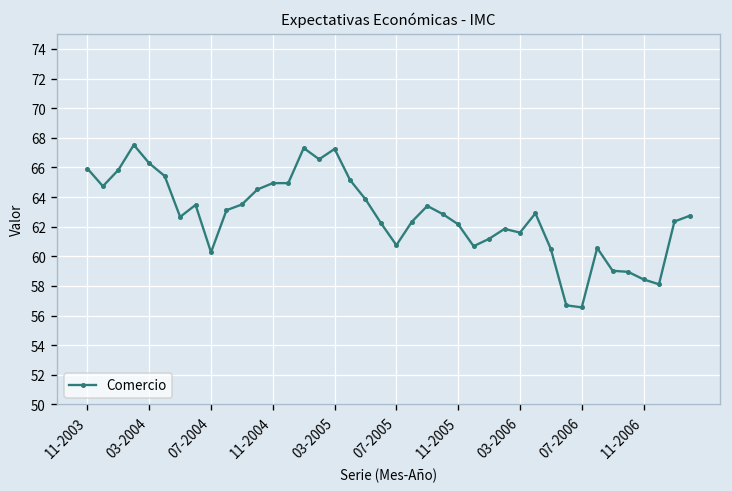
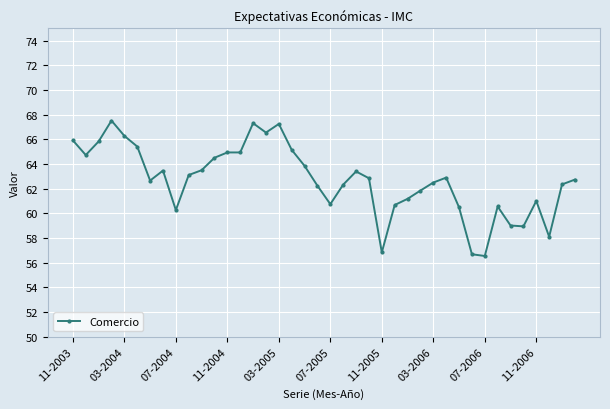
  {
    "11-2003": 65.9,
    "03-2004": 66.3,
    "07-2004": 60.3,
    "11-2004": 64.9,
    "03-2005": 67.3,
    "07-2005": 60.8,
-   "11-2005": 62.2,
-   "03-2006": 61.6,
+   "11-2005": 56.8,
+   "03-2006": 62.5,
    "07-2006": 56.6,
-   "11-2006": 58.4
+   "11-2006": 61.0
  }
